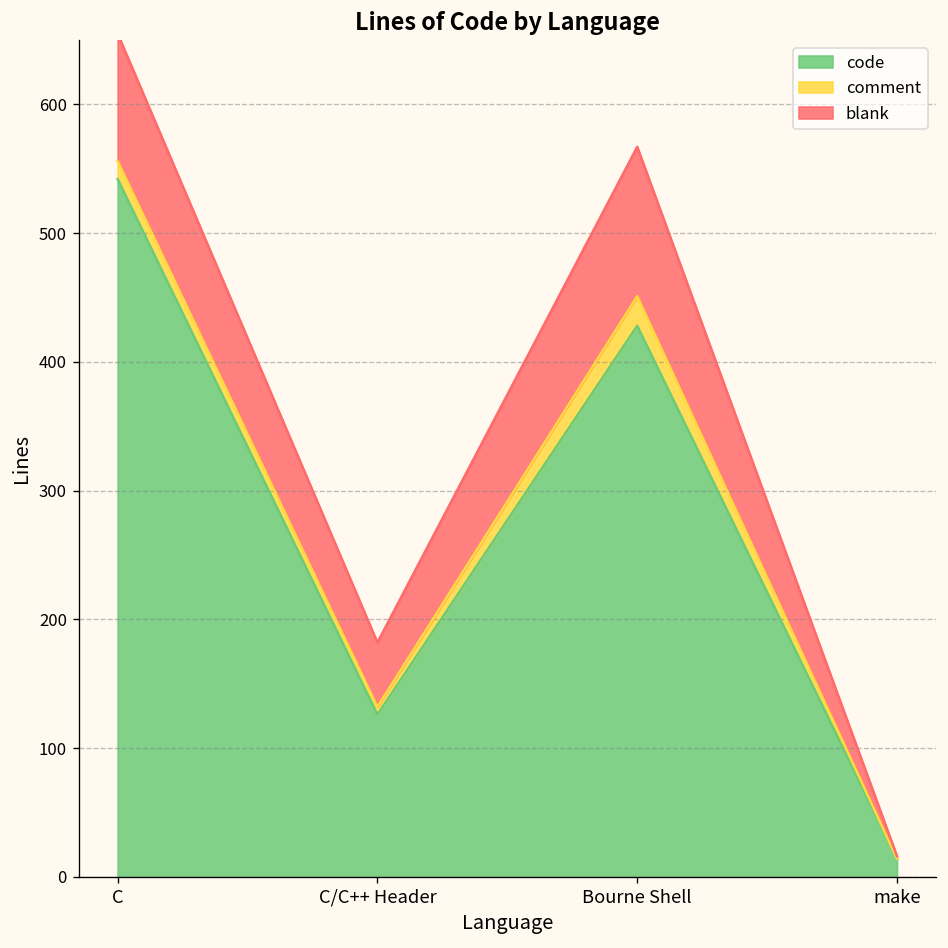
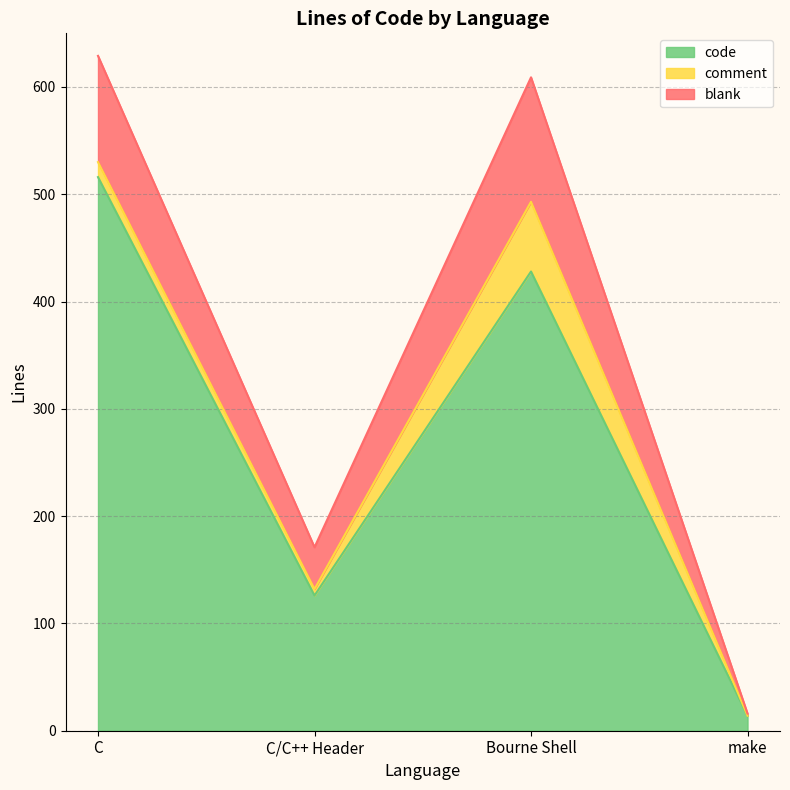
  {
    "code": {
-     "C": 542,
+     "C": 516,
      "C/C++ Header": 126,
      "Bourne Shell": 428
    },
    "comment": {
      "C": 14,
      "C/C++ Header": 6,
-     "Bourne Shell": 23
+     "Bourne Shell": 65
    },
    "blank": {
-     "C/C++ Header": 50,
+     "C/C++ Header": 39,
      "Bourne Shell": 116
    }
  }
